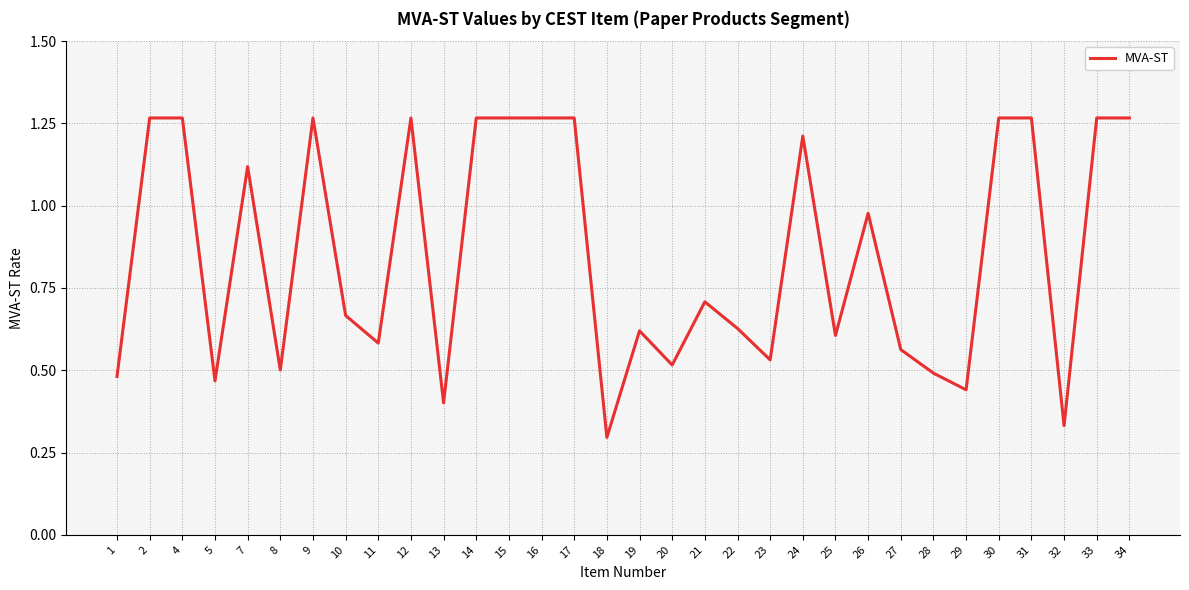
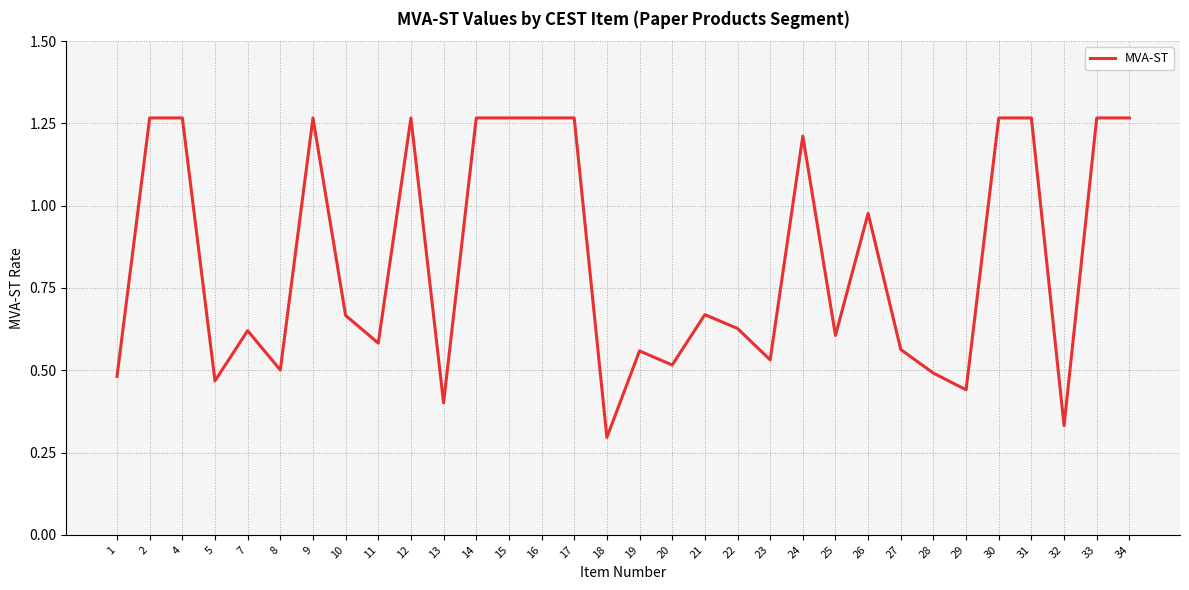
  {
    "1": 0.48,
    "2": 1.27,
    "4": 1.27,
    "5": 0.47,
-   "7": 1.12,
+   "7": 0.62,
    "8": 0.50,
    "9": 1.27,
    "10": 0.67,
    "11": 0.58,
    "12": 1.27,
    "13": 0.40,
    "14": 1.27,
    "15": 1.27,
    "16": 1.27,
    "17": 1.27,
    "18": 0.30,
-   "19": 0.62,
+   "19": 0.56,
    "20": 0.52,
-   "21": 0.71,
+   "21": 0.67,
    "22": 0.63,
    "23": 0.53,
    "24": 1.21,
    "25": 0.61,
    "26": 0.98,
    "27": 0.56,
    "28": 0.49,
    "29": 0.44,
    "30": 1.27,
    "31": 1.27,
    "32": 0.33,
    "33": 1.27,
    "34": 1.27
  }
